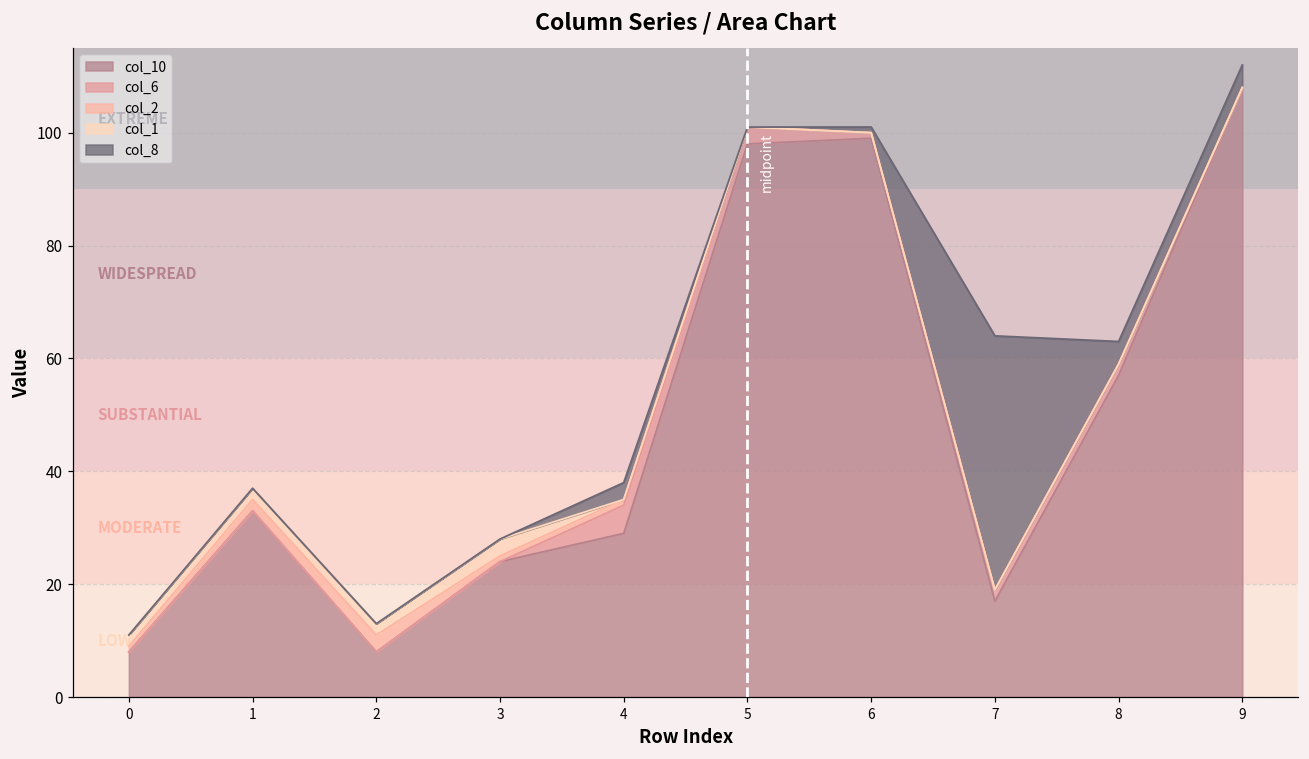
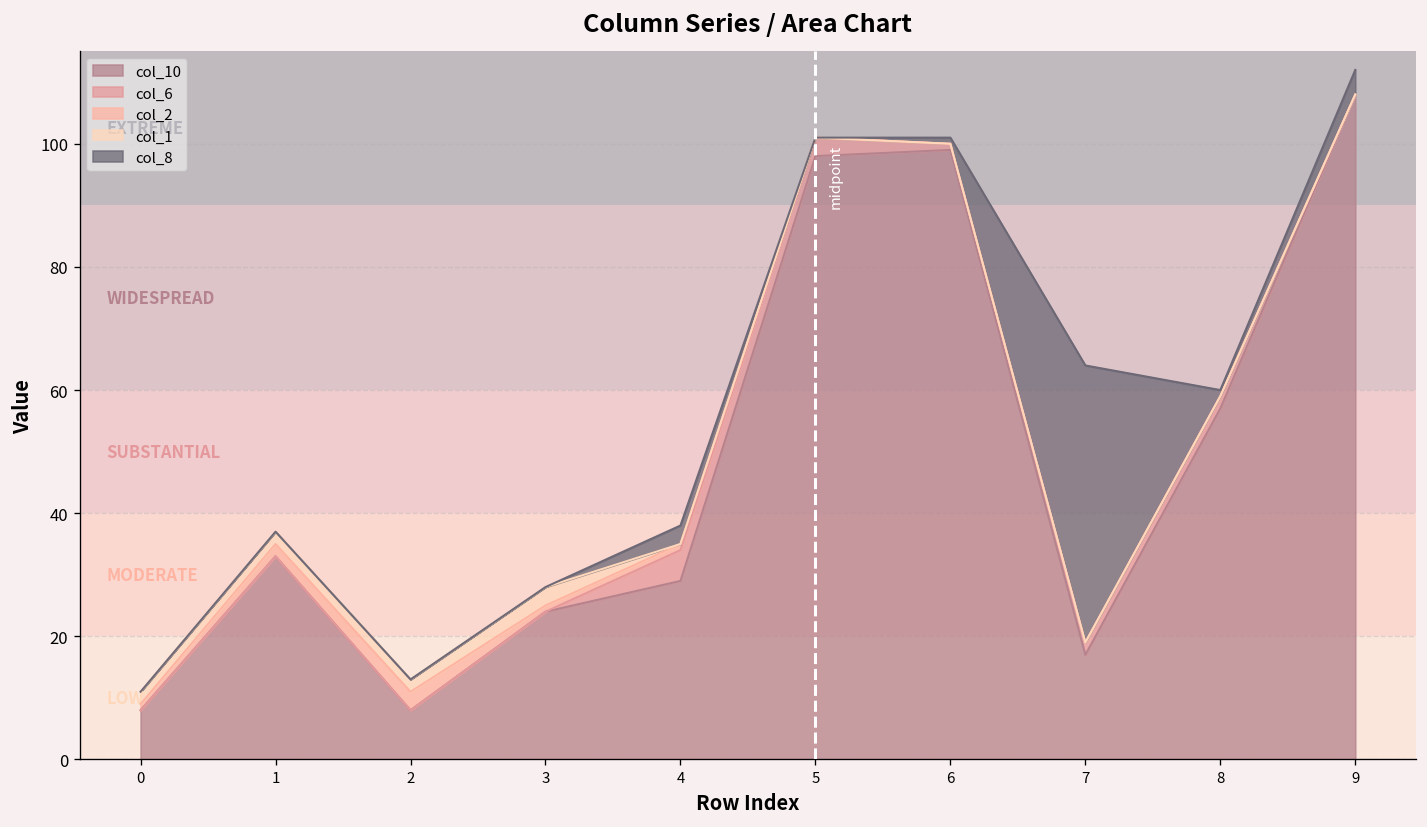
  {
    "col_8": {
      "4": 3,
      "6": 1,
      "7": 45,
-     "8": 4,
+     "8": 1,
      "9": 4
    }
  }
